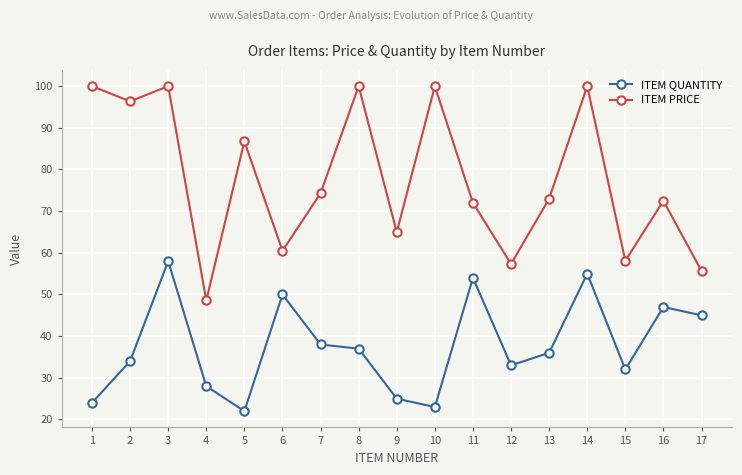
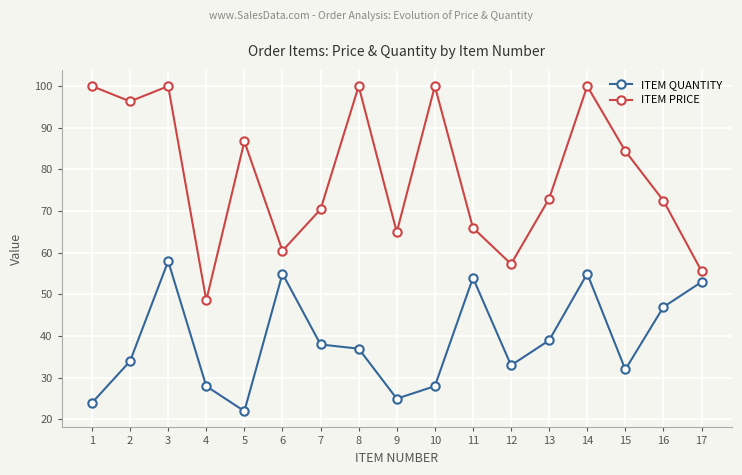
  {
    "ITEM QUANTITY": {
      "1": 24,
      "2": 34,
      "3": 58,
      "4": 28,
      "5": 22,
-     "6": 50,
+     "6": 55,
      "7": 38,
      "8": 37,
      "9": 25,
-     "10": 23,
+     "10": 28,
      "11": 54,
      "12": 33,
-     "13": 36,
+     "13": 39,
      "14": 55,
      "15": 32,
      "16": 47,
-     "17": 45
+     "17": 53
    },
    "ITEM PRICE": {
      "1": 100,
      "2": 96,
      "3": 100,
      "4": 49,
      "5": 87,
      "6": 60,
-     "7": 74,
+     "7": 70,
      "8": 100,
      "9": 65,
      "10": 100,
-     "11": 72,
+     "11": 66,
      "12": 57,
      "13": 73,
      "14": 100,
-     "15": 58,
+     "15": 84,
      "16": 73,
      "17": 56
    }
  }
